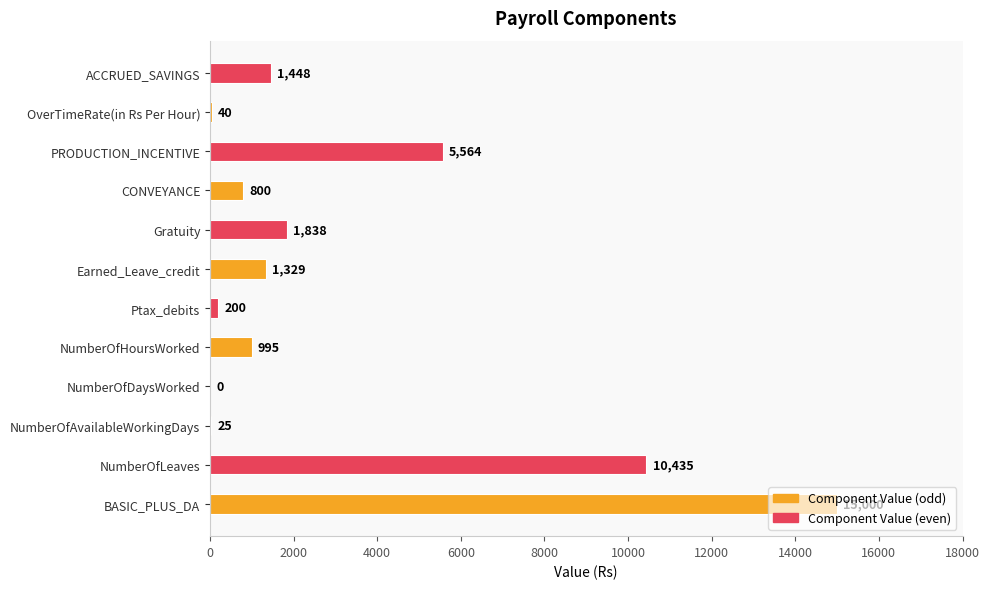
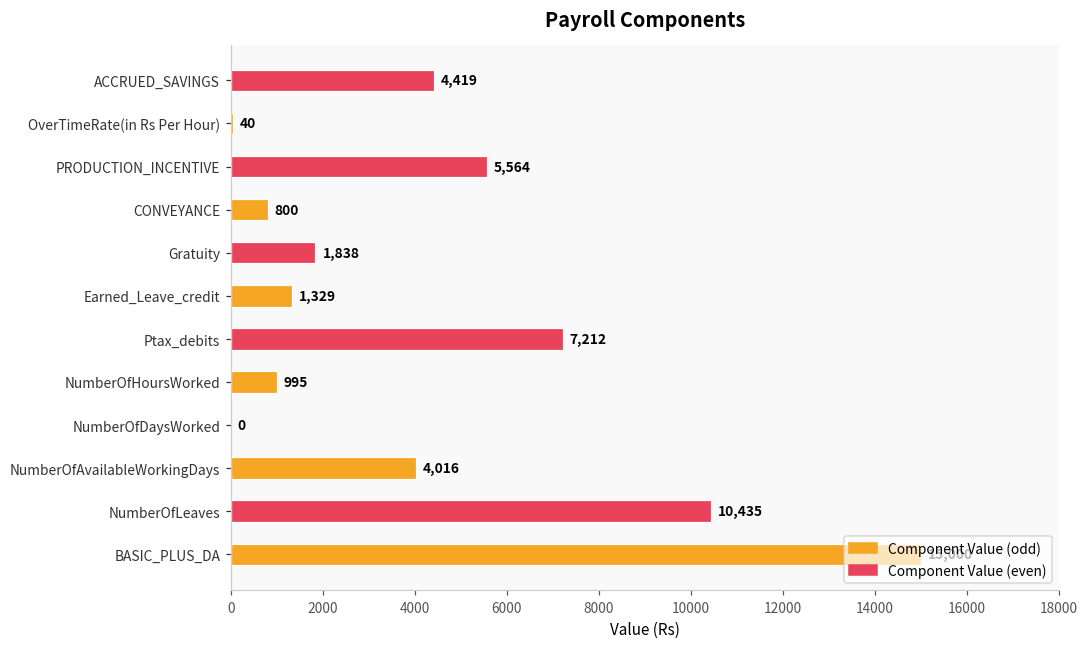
  {
-   "ACCRUED_SAVINGS": "1,448",
+   "ACCRUED_SAVINGS": "4,419",
    "OverTimeRate(in Rs Per Hour)": "40",
    "PRODUCTION_INCENTIVE": "5,564",
    "CONVEYANCE": "800",
    "Gratuity": "1,838",
    "Earned_Leave_credit": "1,329",
-   "Ptax_debits": "200",
+   "Ptax_debits": "7,212",
    "NumberOfHoursWorked": "995",
    "NumberOfDaysWorked": "0",
-   "NumberOfAvailableWorkingDays": "25",
+   "NumberOfAvailableWorkingDays": "4,016",
    "NumberOfLeaves": "10,435"
  }
